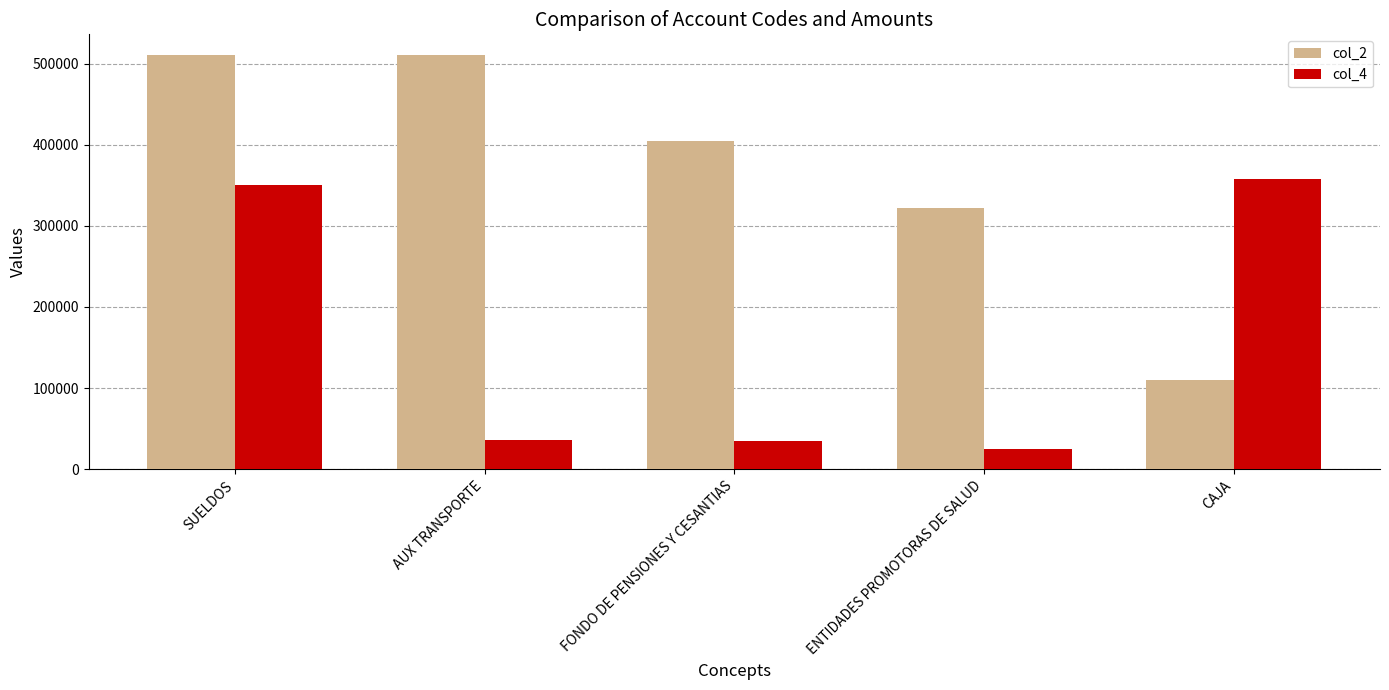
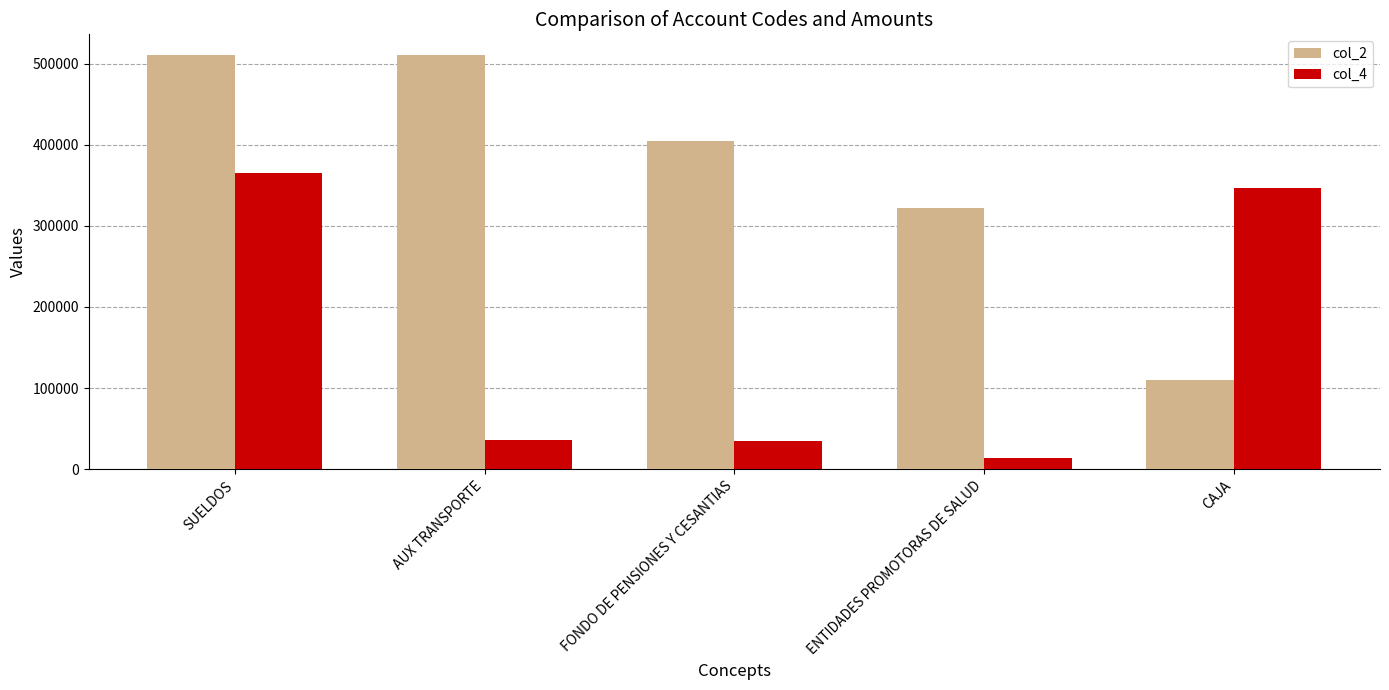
  {
    "col_2": {
      "SUELDOS": 510000,
      "AUX TRANSPORTE": 510000,
      "FONDO DE PENSIONES Y CESANTIAS": 400000,
      "ENTIDADES PROMOTORAS DE SALUD": 320000,
      "CAJA": 110000
    },
    "col_4": {
-     "SUELDOS": 350000,
+     "SUELDOS": 370000,
      "AUX TRANSPORTE": 40000,
      "FONDO DE PENSIONES Y CESANTIAS": 30000,
-     "ENTIDADES PROMOTORAS DE SALUD": 20000,
-     "CAJA": 360000
+     "ENTIDADES PROMOTORAS DE SALUD": 10000,
+     "CAJA": 350000
    }
  }
